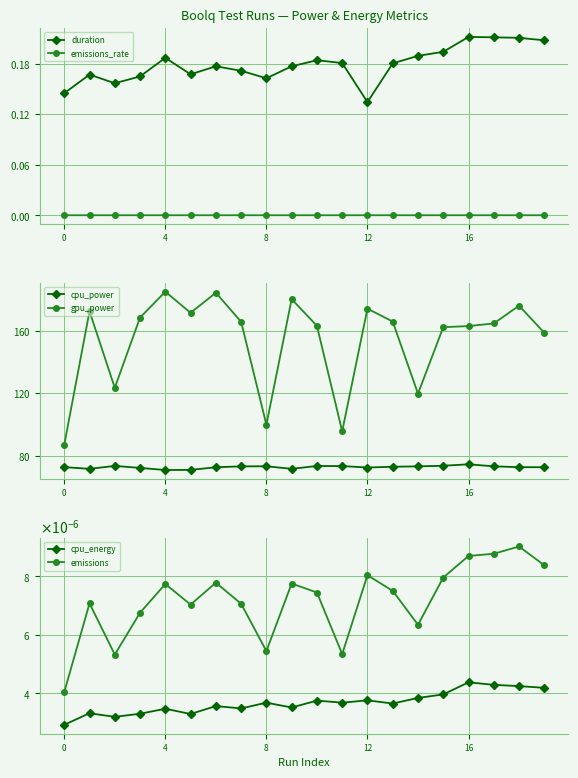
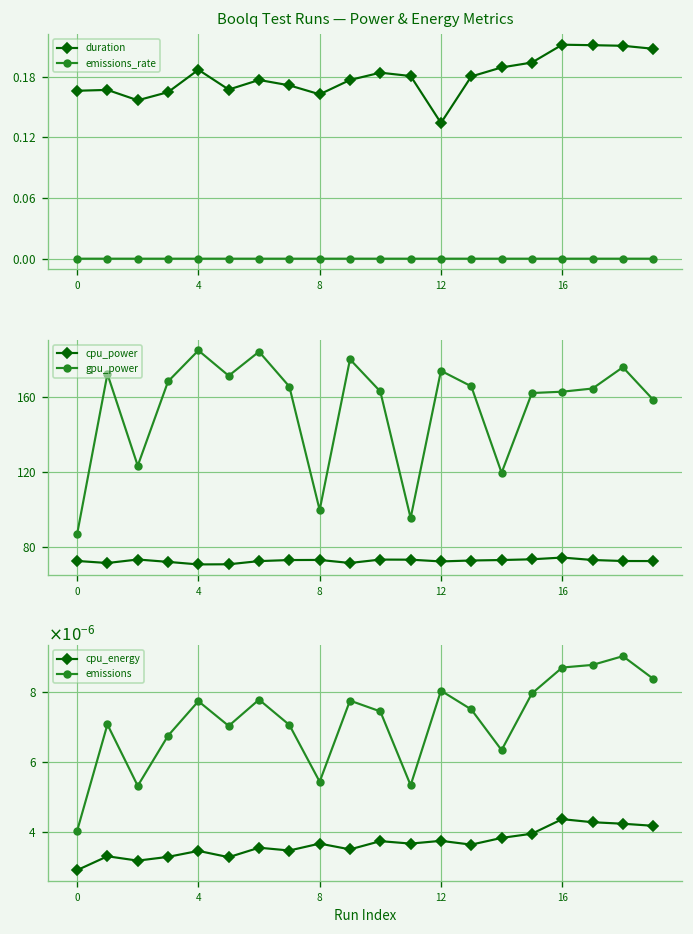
  {
    "Boolq Test Runs — Power & Energy Metrics": {
      "duration": {
-       "0": 0.14,
+       "0": 0.17,
        "4": 0.19,
        "8": 0.16,
        "12": 0.13,
        "16": 0.21
      },
      "emissions_rate": {
        "0": 0.00,
        "4": 0.00,
        "8": 0.00,
        "12": 0.00,
        "16": 0.00
      }
    }
  }
